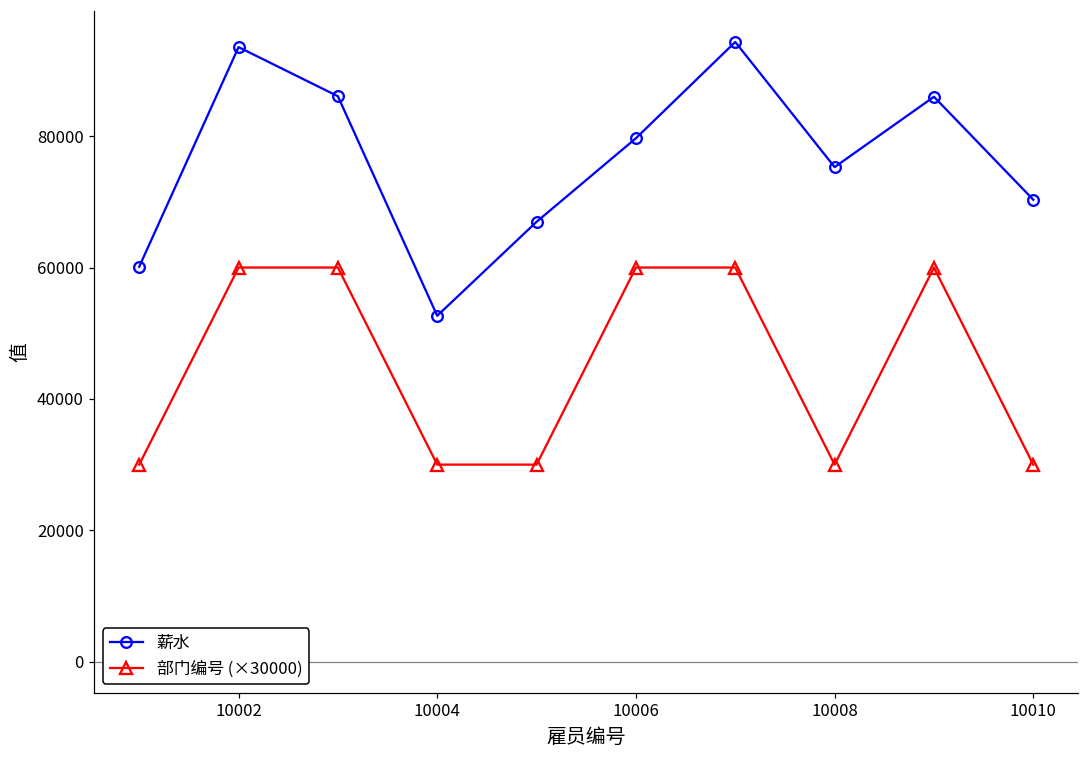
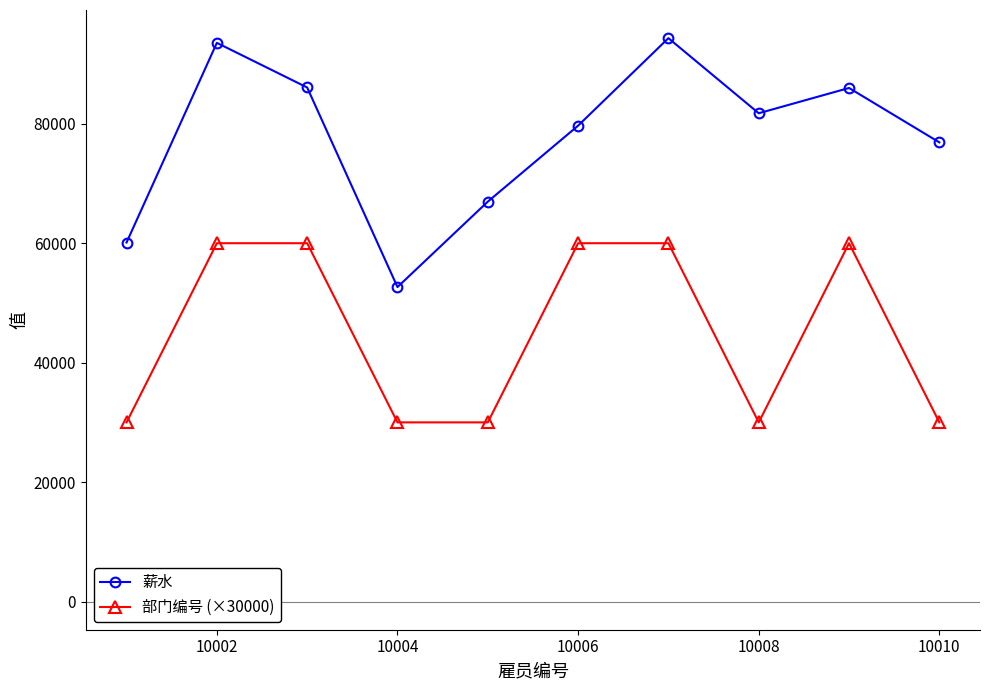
  {
    "薪水": {
      "10002": 94000,
      "10004": 53000,
      "10006": 80000,
-     "10008": 75000,
-     "10010": 70000
+     "10008": 82000,
+     "10010": 77000
    },
    "部门编号 (×30000)": {
      "10002": 60000,
      "10004": 30000,
      "10006": 60000,
      "10008": 30000,
      "10010": 30000
    }
  }
